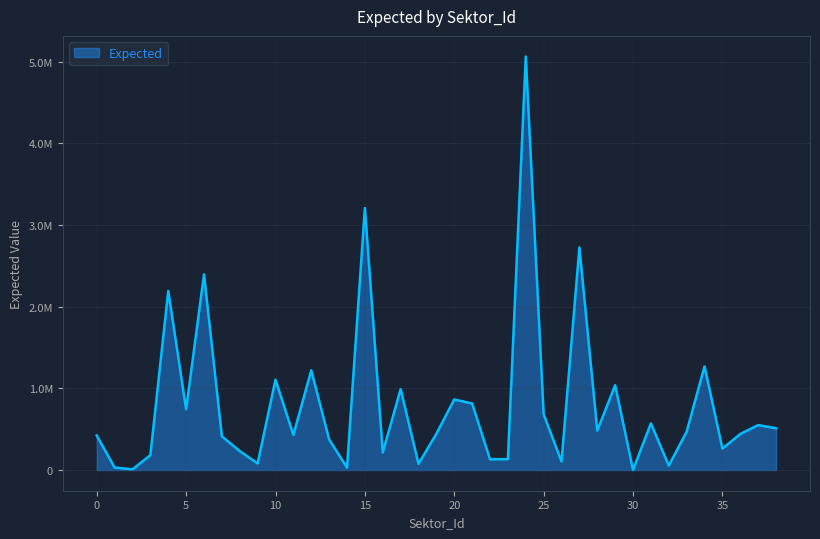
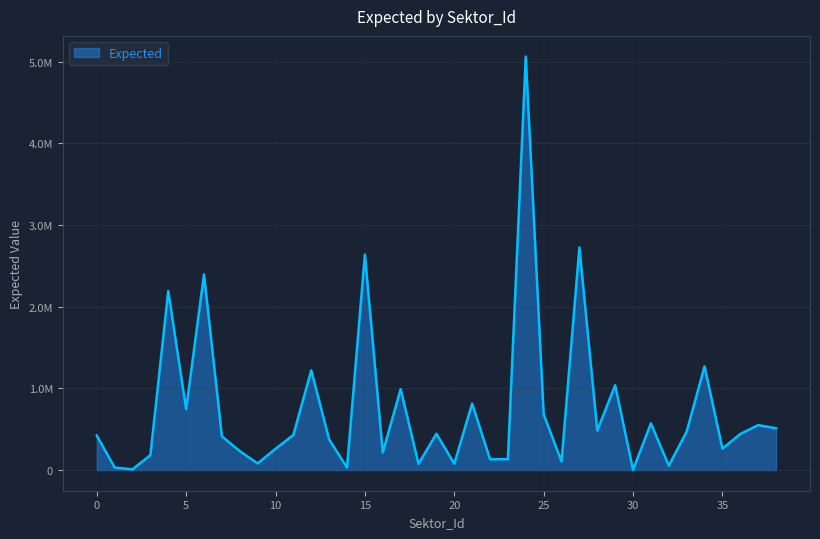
  {
    "0": 400000,
    "5": 700000,
-   "10": 1100000,
-   "15": 3200000,
-   "20": 900000,
+   "10": 300000,
+   "15": 2600000,
+   "20": 100000,
    "25": 700000,
    "30": 0,
    "35": 300000
  }
